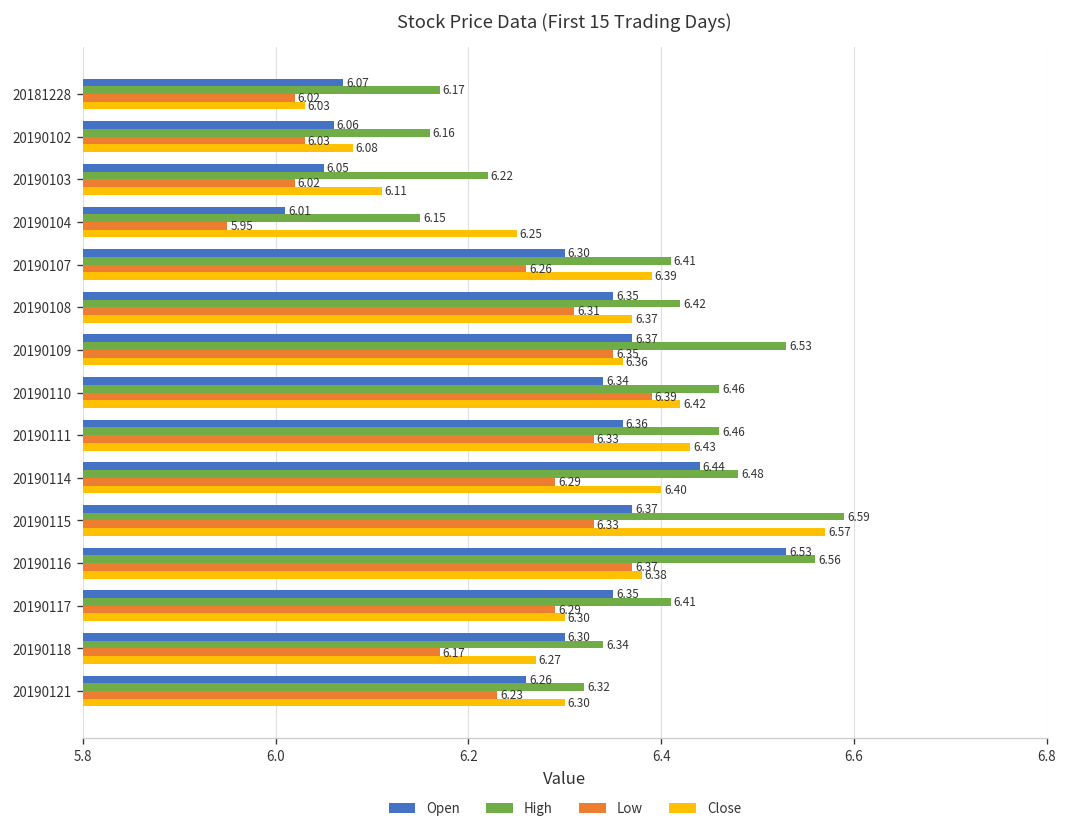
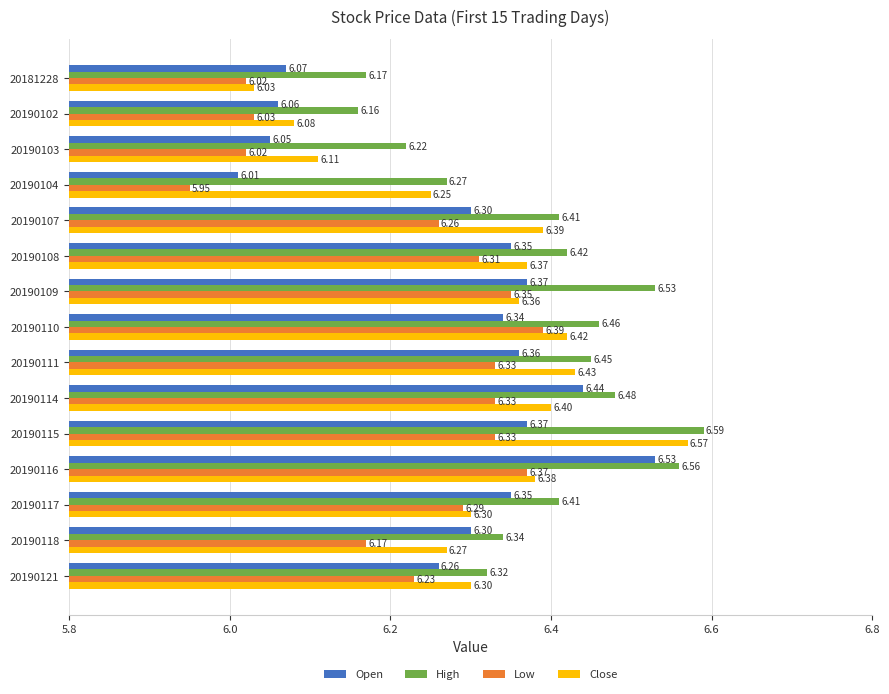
  {
    "Open": {
      "20181228": 6.07,
      "20190102": 6.06,
      "20190103": 6.05,
      "20190104": 6.01,
      "20190107": 6.30,
      "20190108": 6.35,
      "20190109": 6.37,
      "20190110": 6.34,
      "20190111": 6.36,
      "20190114": 6.44,
      "20190115": 6.37,
      "20190116": 6.53,
      "20190117": 6.35,
      "20190118": 6.30,
      "20190121": 6.26
    },
    "High": {
      "20181228": 6.17,
      "20190102": 6.16,
      "20190103": 6.22,
-     "20190104": 6.15,
+     "20190104": 6.27,
      "20190107": 6.41,
      "20190108": 6.42,
      "20190109": 6.53,
      "20190110": 6.46,
-     "20190111": 6.46,
+     "20190111": 6.45,
      "20190114": 6.48,
      "20190115": 6.59,
      "20190116": 6.56,
      "20190117": 6.41,
      "20190118": 6.34,
      "20190121": 6.32
    },
    "Low": {
      "20190102": 6.03,
      "20190103": 6.02,
      "20190104": 5.95,
      "20190107": 6.26,
      "20190108": 6.31,
      "20190110": 6.39,
      "20190111": 6.33,
-     "20190114": 6.29,
+     "20190114": 6.33,
      "20190115": 6.33,
      "20190118": 6.17,
      "20190121": 6.23
    },
    "Close": {
      "20190102": 6.08,
      "20190103": 6.11,
      "20190104": 6.25,
      "20190107": 6.39,
      "20190108": 6.37,
      "20190110": 6.42,
      "20190111": 6.43,
      "20190114": 6.40,
      "20190115": 6.57,
      "20190118": 6.27,
      "20190121": 6.30
    }
  }
